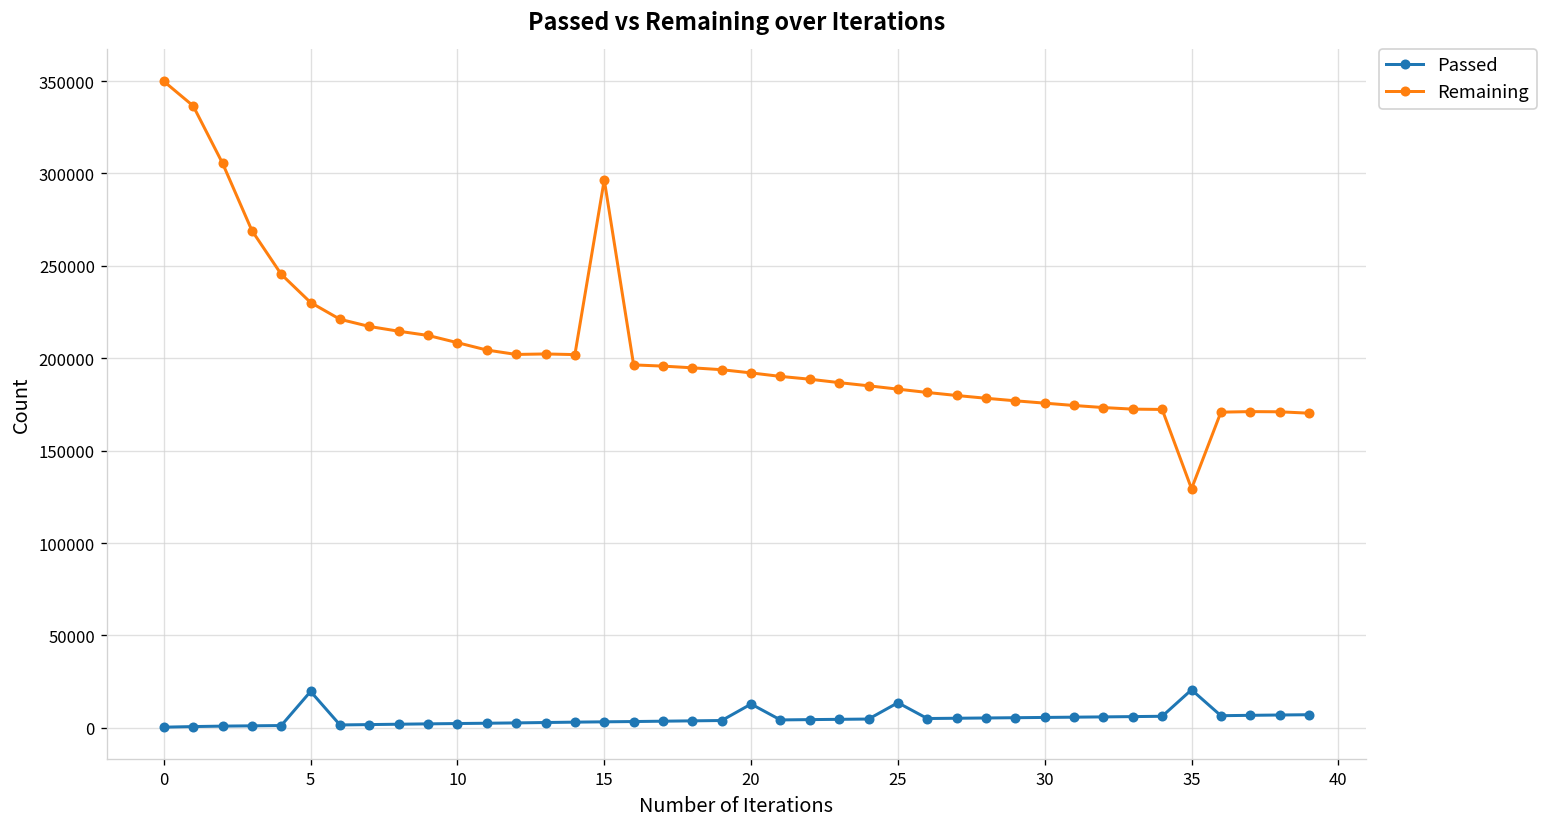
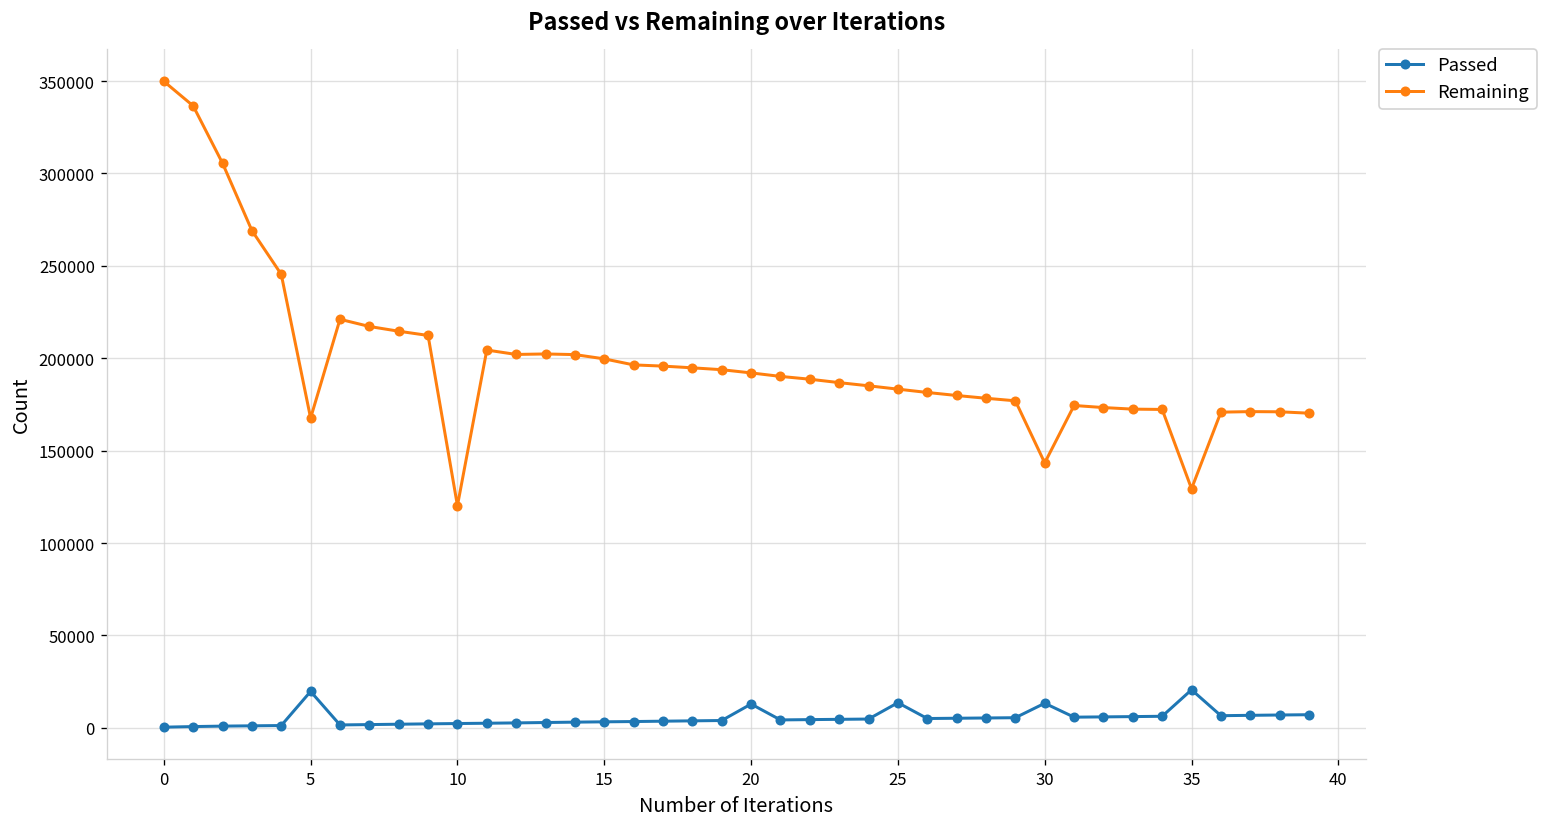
  {
    "Passed": {
      "0": 0,
      "5": 20000,
      "10": 2000,
      "15": 3000,
      "20": 13000,
      "25": 14000,
-     "30": 6000,
+     "30": 13000,
      "35": 21000
    },
    "Remaining": {
      "0": 350000,
-     "5": 230000,
-     "10": 208000,
-     "15": 297000,
+     "5": 168000,
+     "10": 120000,
+     "15": 200000,
      "20": 192000,
      "25": 183000,
-     "30": 176000,
+     "30": 143000,
      "35": 129000
    }
  }
